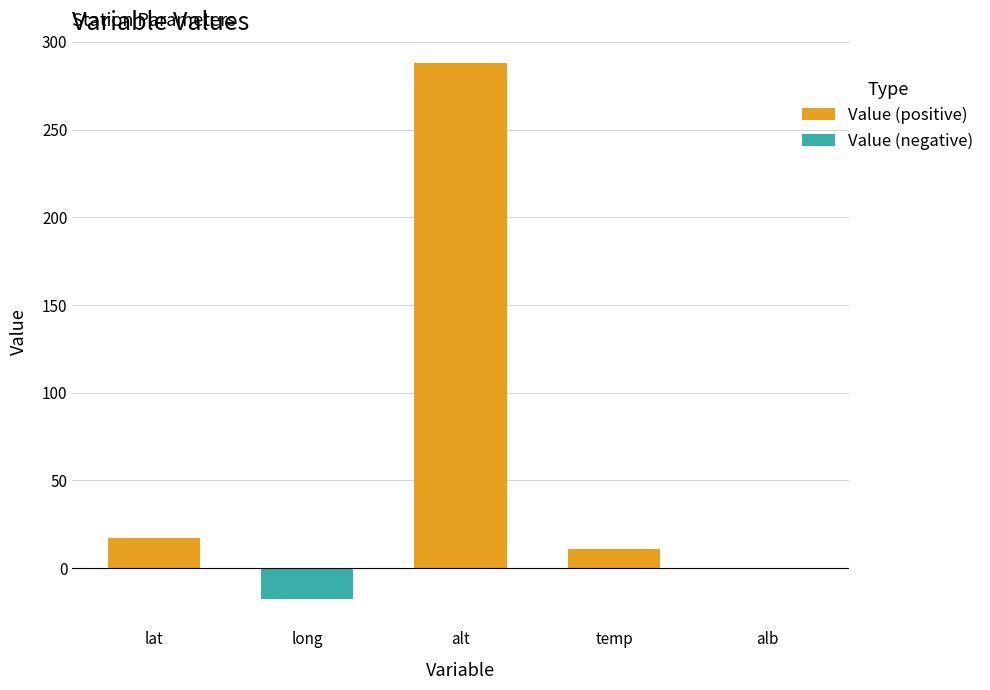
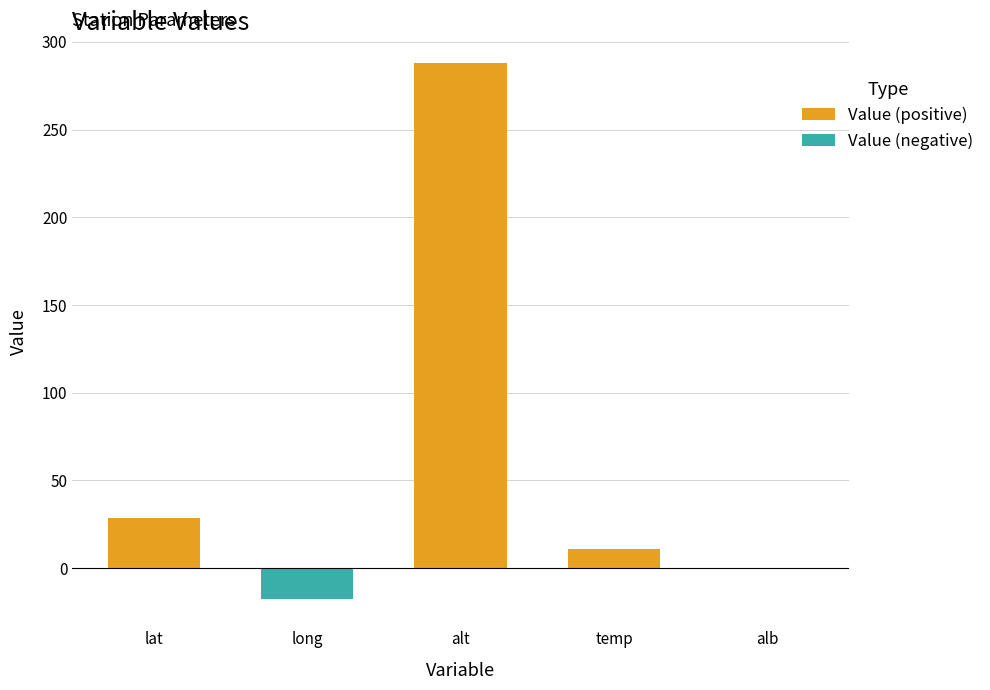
  {
    "Value (positive)": {
-     "lat": 17,
+     "lat": 29,
      "long": 0,
      "alt": 288,
      "temp": 11
    },
    "Value (negative)": {
      "lat": 0,
      "long": -18,
      "alt": 0,
      "temp": 0,
      "alb": 0
    }
  }
